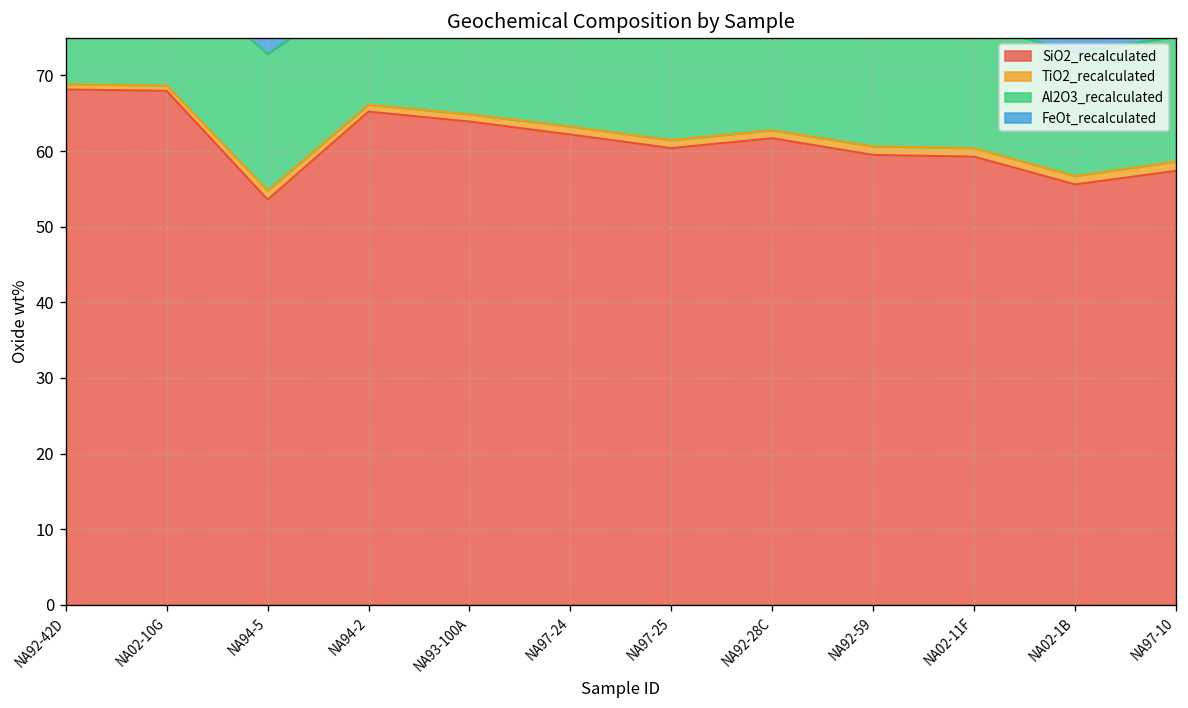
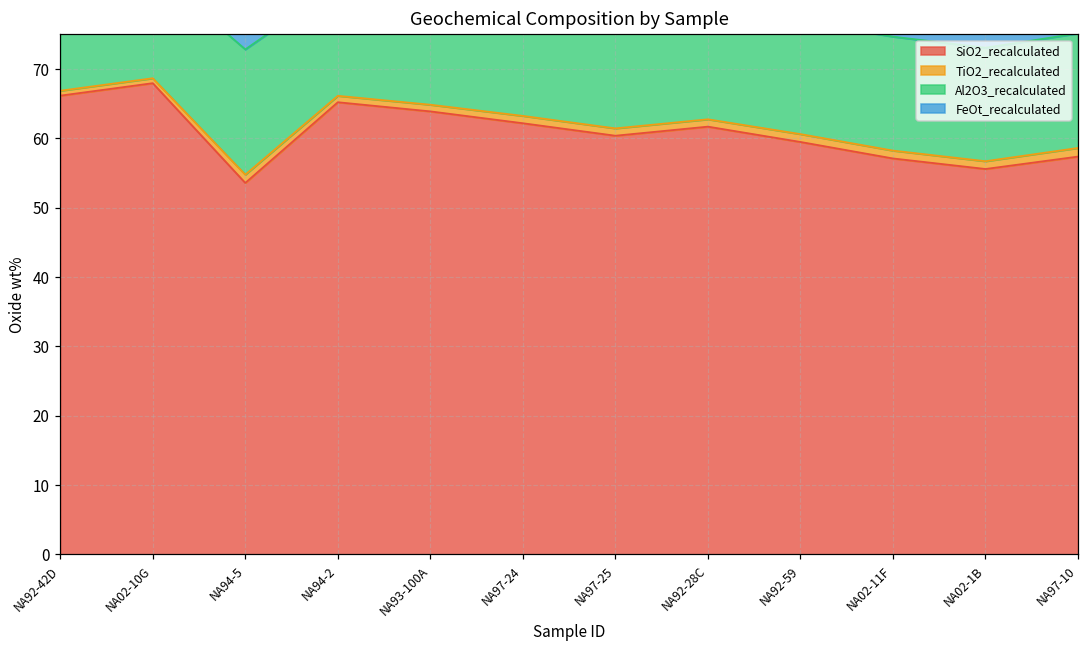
  {
    "SiO2_recalculated": {
-     "NA92-42D": 68,
+     "NA92-42D": 66,
      "NA02-10G": 68,
      "NA94-5": 54,
      "NA94-2": 65,
      "NA93-100A": 64,
      "NA97-24": 62,
      "NA97-25": 60,
      "NA92-28C": 62,
      "NA92-59": 59,
-     "NA02-11F": 59,
+     "NA02-11F": 57,
      "NA02-1B": 56,
      "NA97-10": 57
    },
    "TiO2_recalculated": {
      "NA92-42D": 1,
      "NA02-10G": 1,
      "NA94-5": 1,
      "NA94-2": 1,
      "NA93-100A": 1,
      "NA97-24": 1,
      "NA97-25": 1,
      "NA92-28C": 1,
      "NA92-59": 1,
      "NA02-11F": 1,
      "NA02-1B": 1,
      "NA97-10": 1
    },
    "Al2O3_recalculated": {
      "NA94-5": 18,
      "NA97-10": 17
    }
  }
